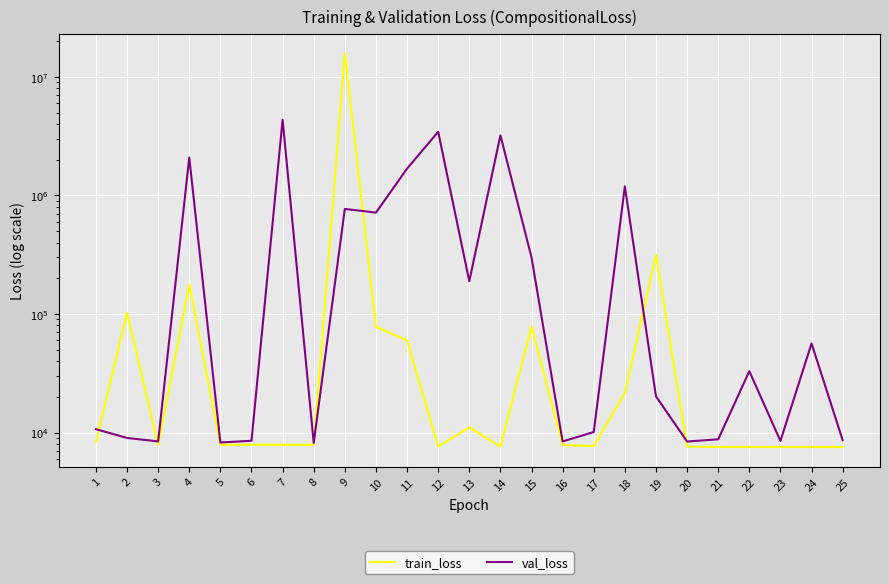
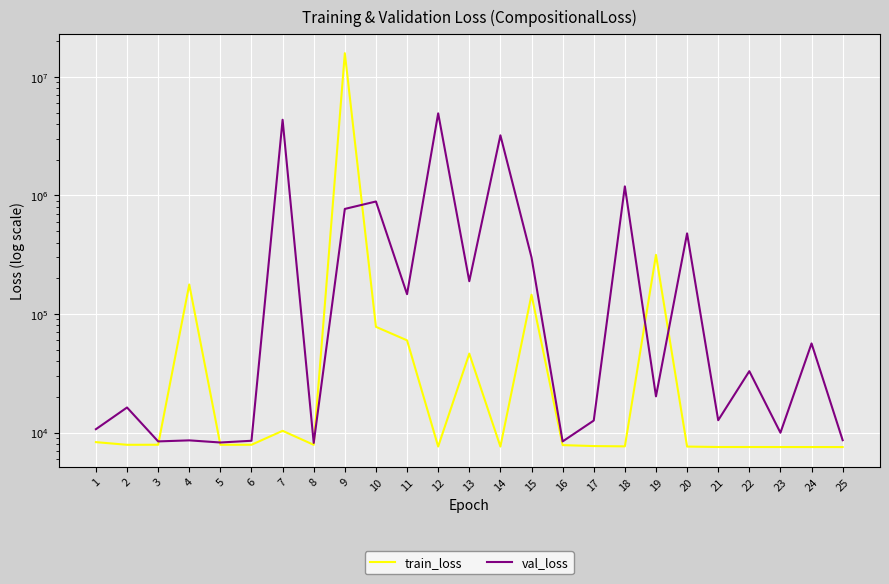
  {
    "train_loss": {
      "1": 8000,
-     "2": 100000,
+     "2": 8000,
      "3": 8000,
      "4": 180000,
      "6": 8000,
-     "7": 8000,
+     "7": 10000,
      "9": 16000000,
      "10": 80000,
      "11": 60000,
      "12": 8000,
-     "13": 11000,
+     "13": 46000,
      "14": 8000,
-     "15": 80000,
+     "15": 150000,
      "16": 8000,
      "17": 8000,
-     "18": 22000,
+     "18": 8000,
      "19": 320000,
      "20": 8000,
      "21": 8000,
      "22": 8000,
      "23": 8000,
      "24": 8000,
      "25": 8000
    },
    "val_loss": {
      "1": 11000,
-     "2": 9000,
+     "2": 16000,
      "3": 8000,
-     "4": 2100000,
+     "4": 9000,
      "6": 9000,
      "7": 4300000,
      "9": 800000,
-     "10": 700000,
-     "11": 1700000,
-     "12": 3400000,
+     "10": 900000,
+     "11": 150000,
+     "12": 4900000,
      "13": 190000,
      "14": 3200000,
      "15": 300000,
      "16": 8000,
-     "17": 10000,
+     "17": 13000,
      "18": 1200000,
      "19": 20000,
-     "20": 8000,
-     "21": 9000,
+     "20": 480000,
+     "21": 13000,
      "22": 33000,
-     "23": 8000,
+     "23": 10000,
      "24": 60000,
      "25": 9000
    }
  }
